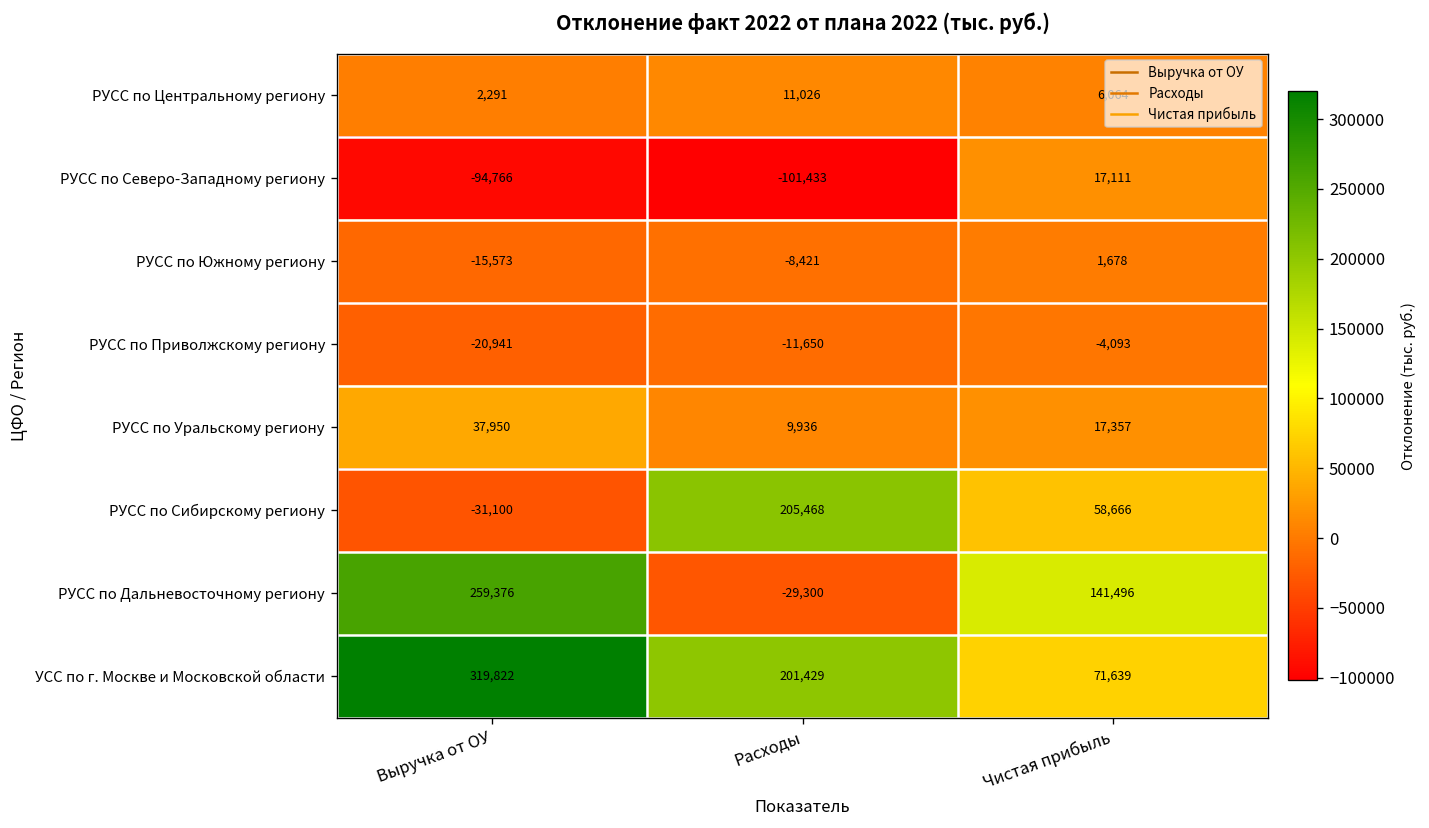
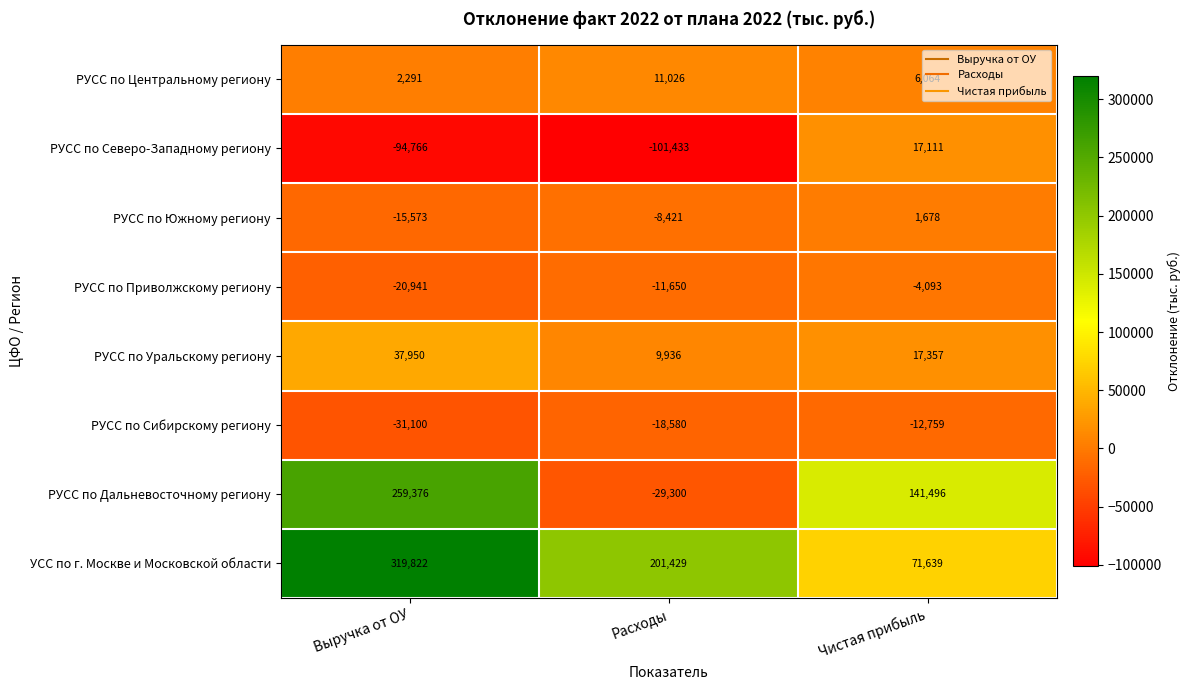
  {
    "РУСС по Центральному региону": {
      "Выручка от ОУ": "2,291",
      "Расходы": "11,026"
    },
    "РУСС по Северо-Западному региону": {
      "Выручка от ОУ": "-94,766",
      "Расходы": "-101,433",
      "Чистая прибыль": "17,111"
    },
    "РУСС по Южному региону": {
      "Выручка от ОУ": "-15,573",
      "Расходы": "-8,421",
      "Чистая прибыль": "1,678"
    },
    "РУСС по Приволжскому региону": {
      "Выручка от ОУ": "-20,941",
      "Расходы": "-11,650",
      "Чистая прибыль": "-4,093"
    },
    "РУСС по Уральскому региону": {
      "Выручка от ОУ": "37,950",
      "Расходы": "9,936",
      "Чистая прибыль": "17,357"
    },
    "РУСС по Сибирскому региону": {
      "Выручка от ОУ": "-31,100",
-     "Расходы": "205,468",
-     "Чистая прибыль": "58,666"
+     "Расходы": "-18,580",
+     "Чистая прибыль": "-12,759"
    },
    "РУСС по Дальневосточному региону": {
      "Выручка от ОУ": "259,376",
      "Расходы": "-29,300",
      "Чистая прибыль": "141,496"
    },
    "УСС по г. Москве и Московской области": {
      "Выручка от ОУ": "319,822",
      "Расходы": "201,429",
      "Чистая прибыль": "71,639"
    }
  }
